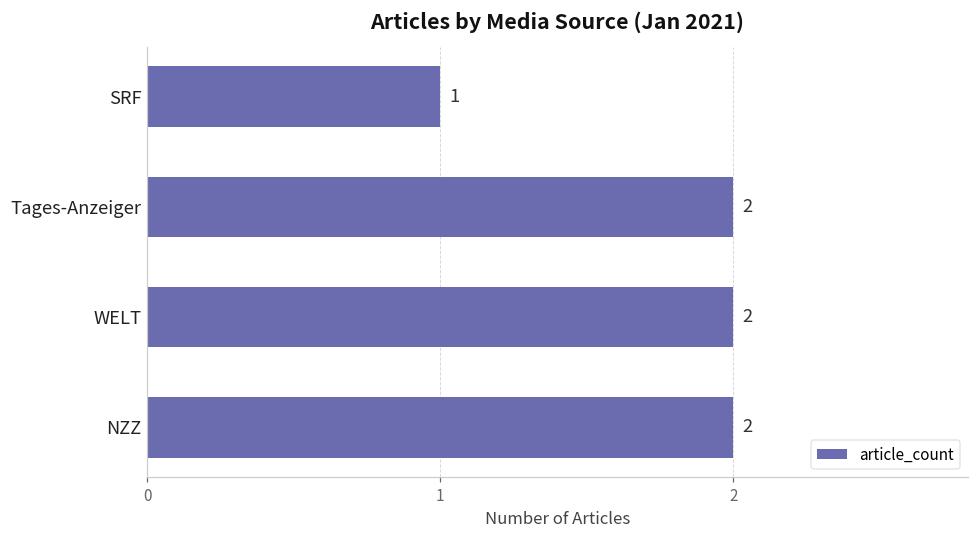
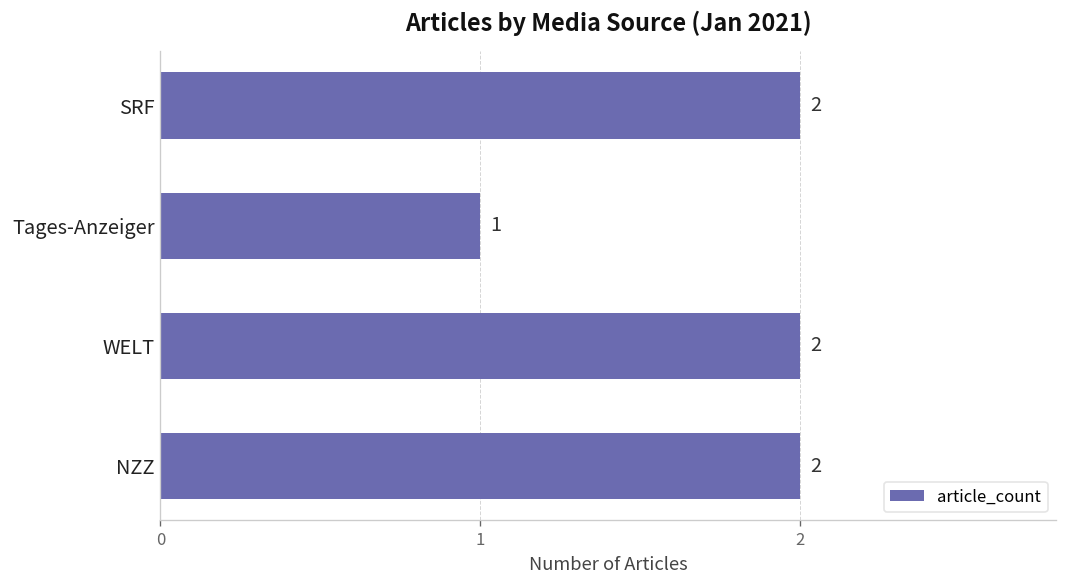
  {
-   "SRF": 1,
-   "Tages-Anzeiger": 2,
+   "SRF": 2,
+   "Tages-Anzeiger": 1,
    "WELT": 2,
    "NZZ": 2
  }
